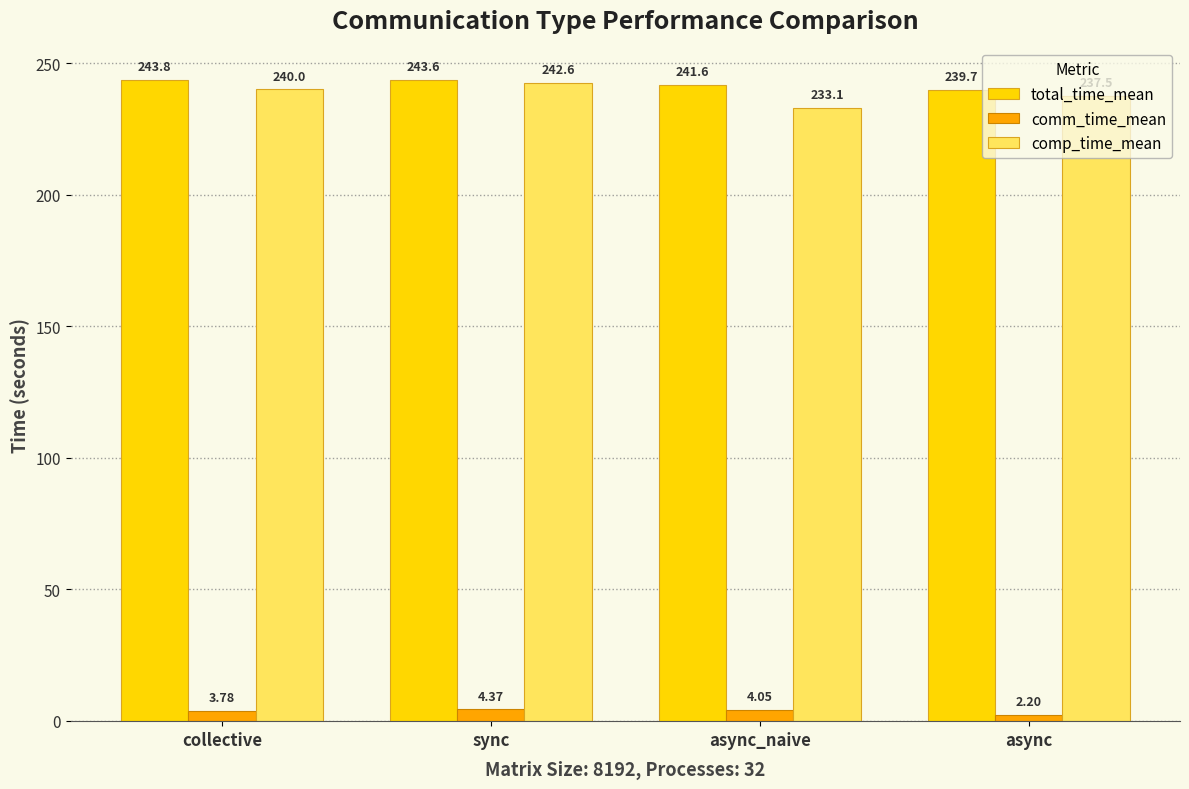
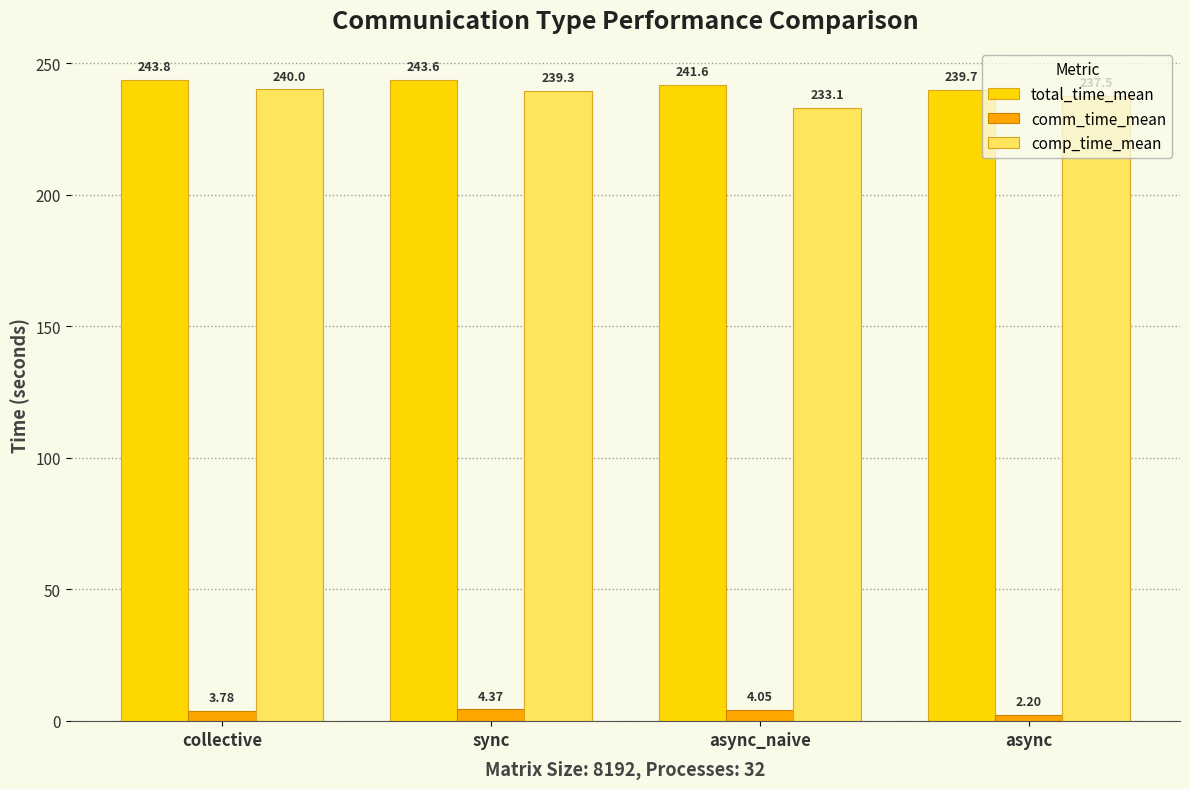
  {
    "comp_time_mean": {
      "collective": 240.0,
-     "sync": 242.6,
+     "sync": 239.3,
      "async_naive": 233.1
    }
  }
